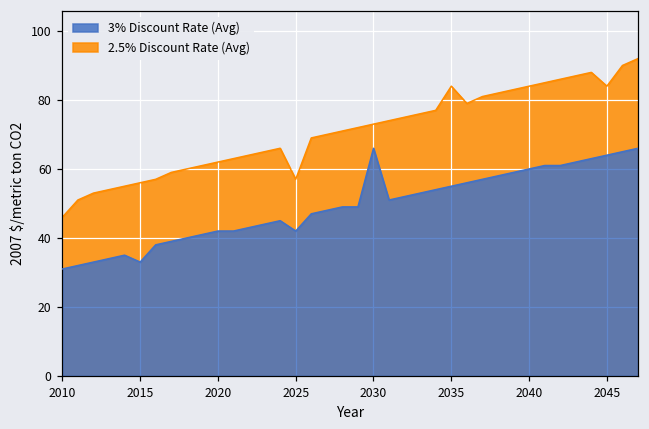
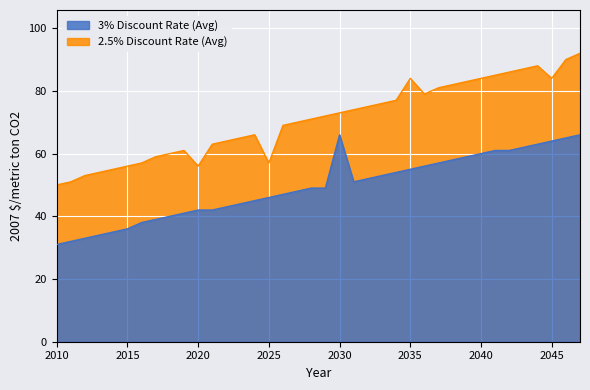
  {
    "3% Discount Rate (Avg)": {
      "2010": 31,
-     "2015": 33,
+     "2015": 36,
      "2020": 42,
-     "2025": 42,
+     "2025": 46,
      "2030": 66,
      "2035": 55,
      "2040": 60,
      "2045": 64
    },
    "2.5% Discount Rate (Avg)": {
-     "2010": 46,
+     "2010": 50,
      "2015": 56,
-     "2020": 62,
+     "2020": 56,
      "2025": 57,
      "2030": 73,
      "2035": 84,
      "2040": 84,
      "2045": 84
    }
  }
